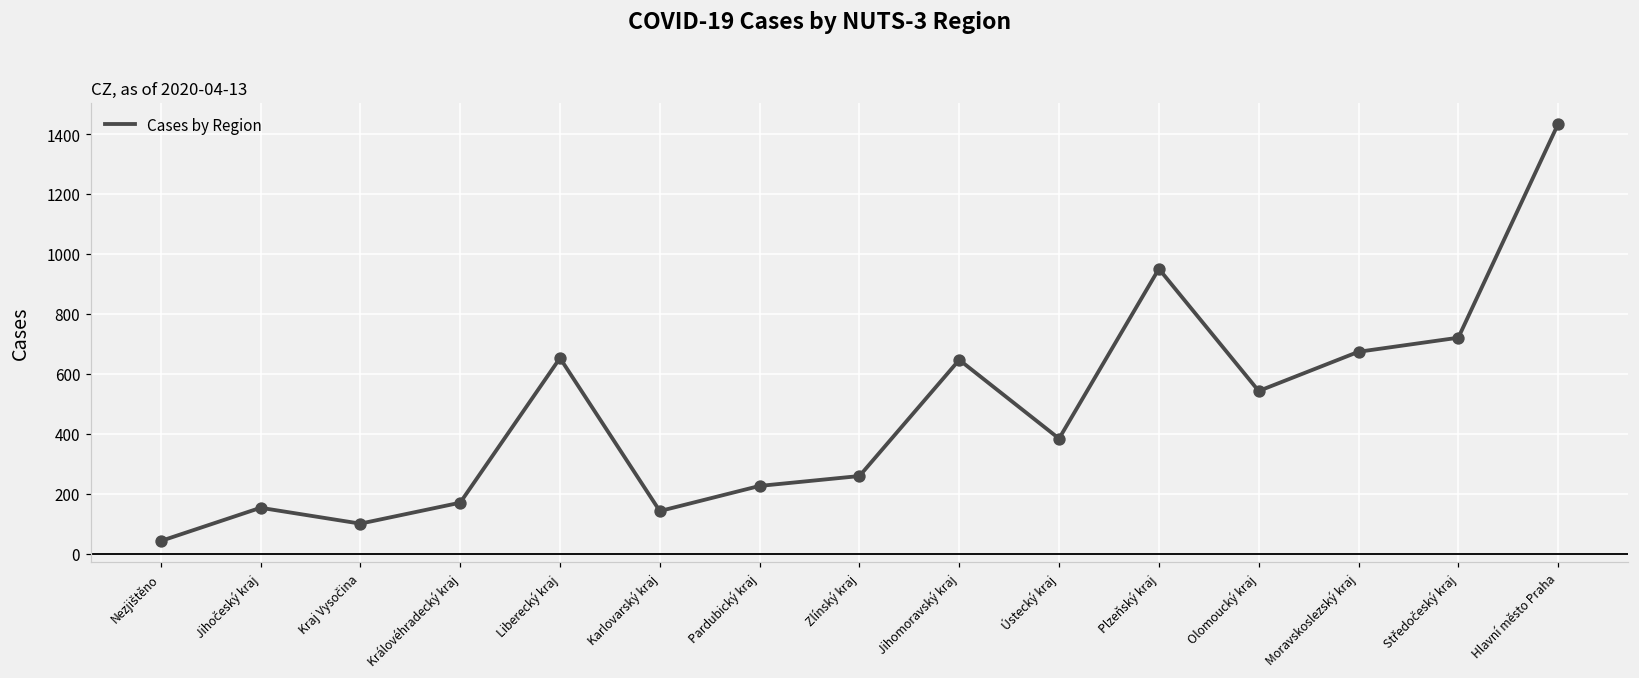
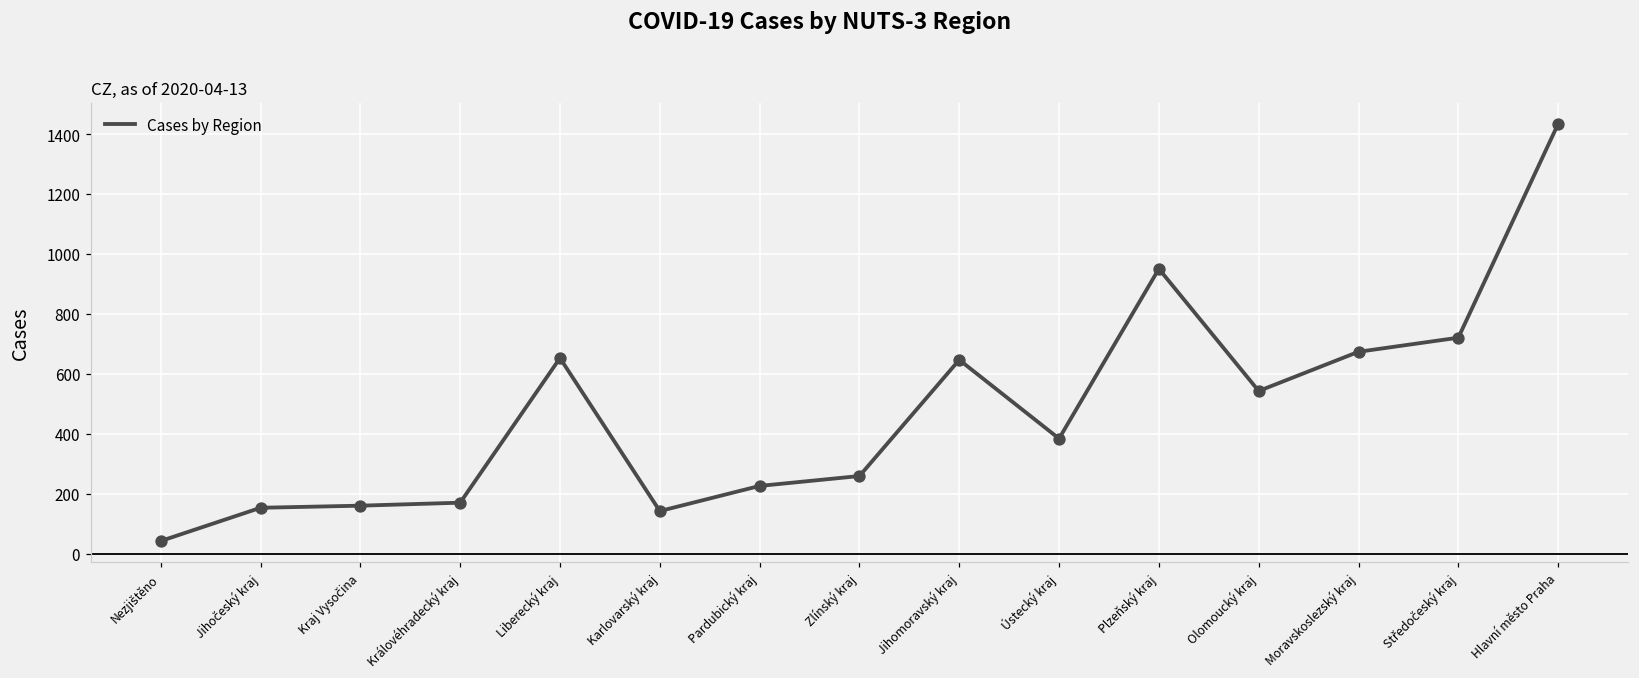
  {
    "Nezjištěno": 40,
    "Jihočeský kraj": 150,
-   "Kraj Vysočina": 100,
+   "Kraj Vysočina": 160,
    "Královéhradecký kraj": 170,
    "Liberecký kraj": 650,
    "Karlovarský kraj": 140,
    "Pardubický kraj": 230,
    "Zlínský kraj": 260,
    "Jihomoravský kraj": 650,
    "Ústecký kraj": 380,
    "Plzeňský kraj": 950,
    "Olomoucký kraj": 540,
    "Moravskoslezský kraj": 670,
    "Středočeský kraj": 720,
    "Hlavní město Praha": 1440
  }
